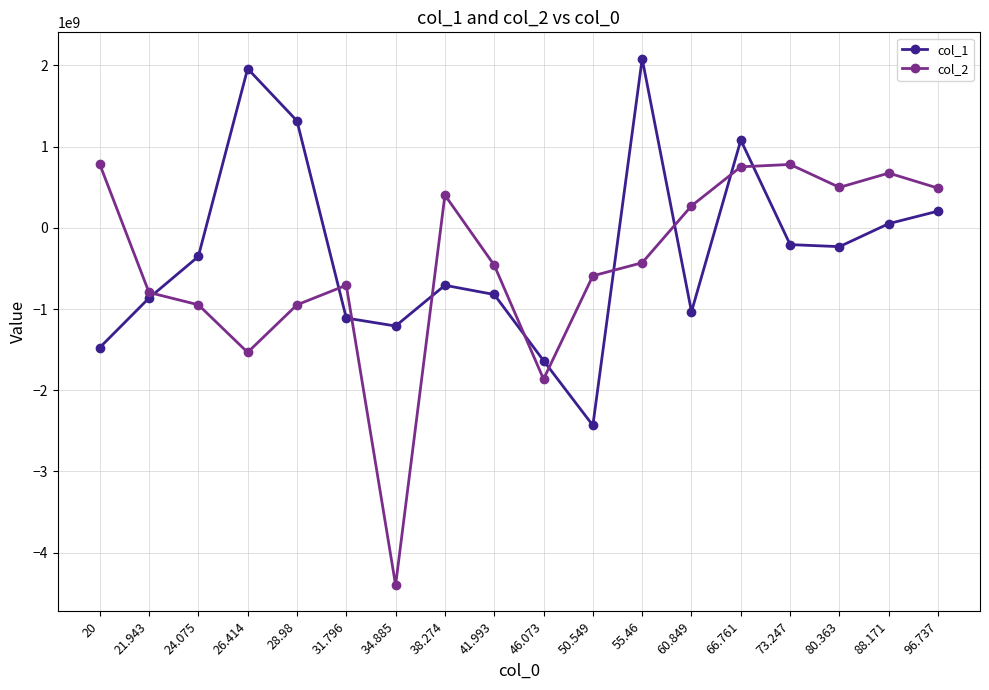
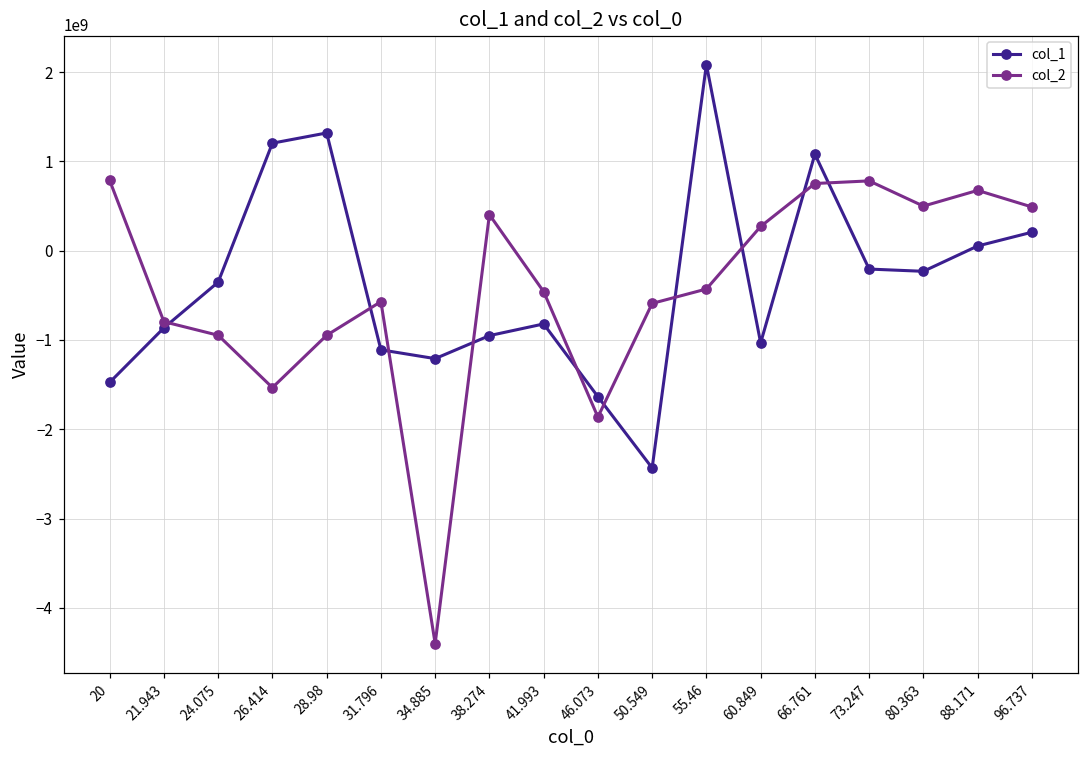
  {
    "col_1": {
      "20": -1500000000,
      "21.943": -900000000,
      "24.075": -400000000,
-     "26.414": 2000000000,
+     "26.414": 1200000000,
      "28.98": 1300000000,
      "31.796": -1100000000,
      "34.885": -1200000000,
-     "38.274": -700000000,
+     "38.274": -1000000000,
      "41.993": -800000000,
      "46.073": -1600000000,
      "50.549": -2400000000,
      "55.46": 2100000000,
      "60.849": -1000000000,
      "66.761": 1100000000,
      "73.247": -200000000,
      "80.363": -200000000,
      "88.171": 100000000,
      "96.737": 200000000
    },
    "col_2": {
      "20": 800000000,
      "21.943": -800000000,
      "24.075": -900000000,
      "26.414": -1500000000,
      "28.98": -900000000,
-     "31.796": -700000000,
+     "31.796": -600000000,
      "34.885": -4400000000,
      "38.274": 400000000,
      "41.993": -500000000,
      "46.073": -1900000000,
      "50.549": -600000000,
      "55.46": -400000000,
      "60.849": 300000000,
      "66.761": 800000000,
      "73.247": 800000000,
      "80.363": 500000000,
      "88.171": 700000000,
      "96.737": 500000000
    }
  }
